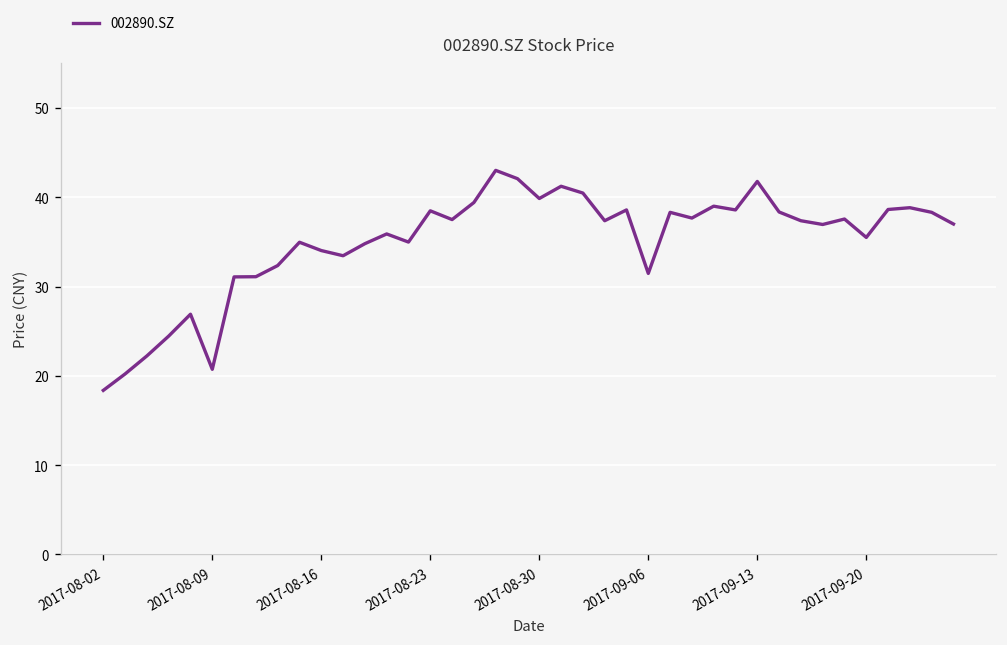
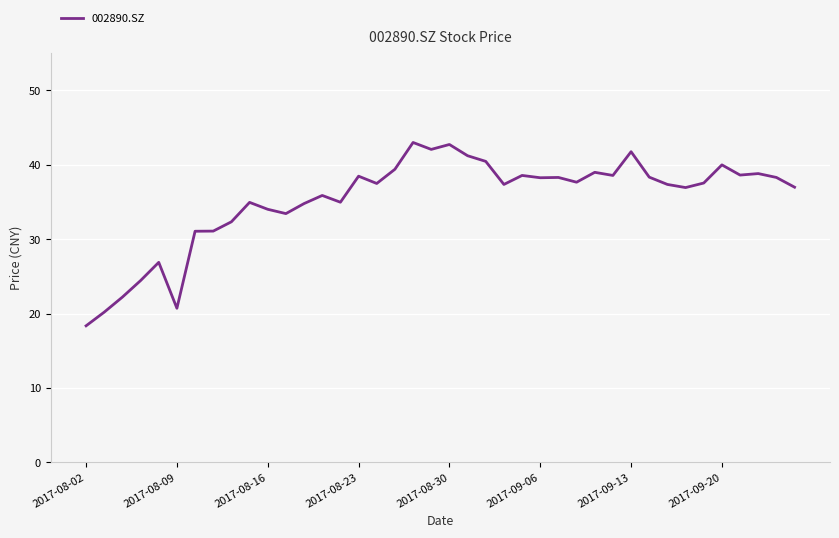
  {
    "2017-08-02": 18,
    "2017-08-09": 21,
    "2017-08-16": 34,
    "2017-08-23": 38,
-   "2017-08-30": 40,
-   "2017-09-06": 31,
+   "2017-08-30": 43,
+   "2017-09-06": 38,
    "2017-09-13": 42,
-   "2017-09-20": 36
+   "2017-09-20": 40
  }
